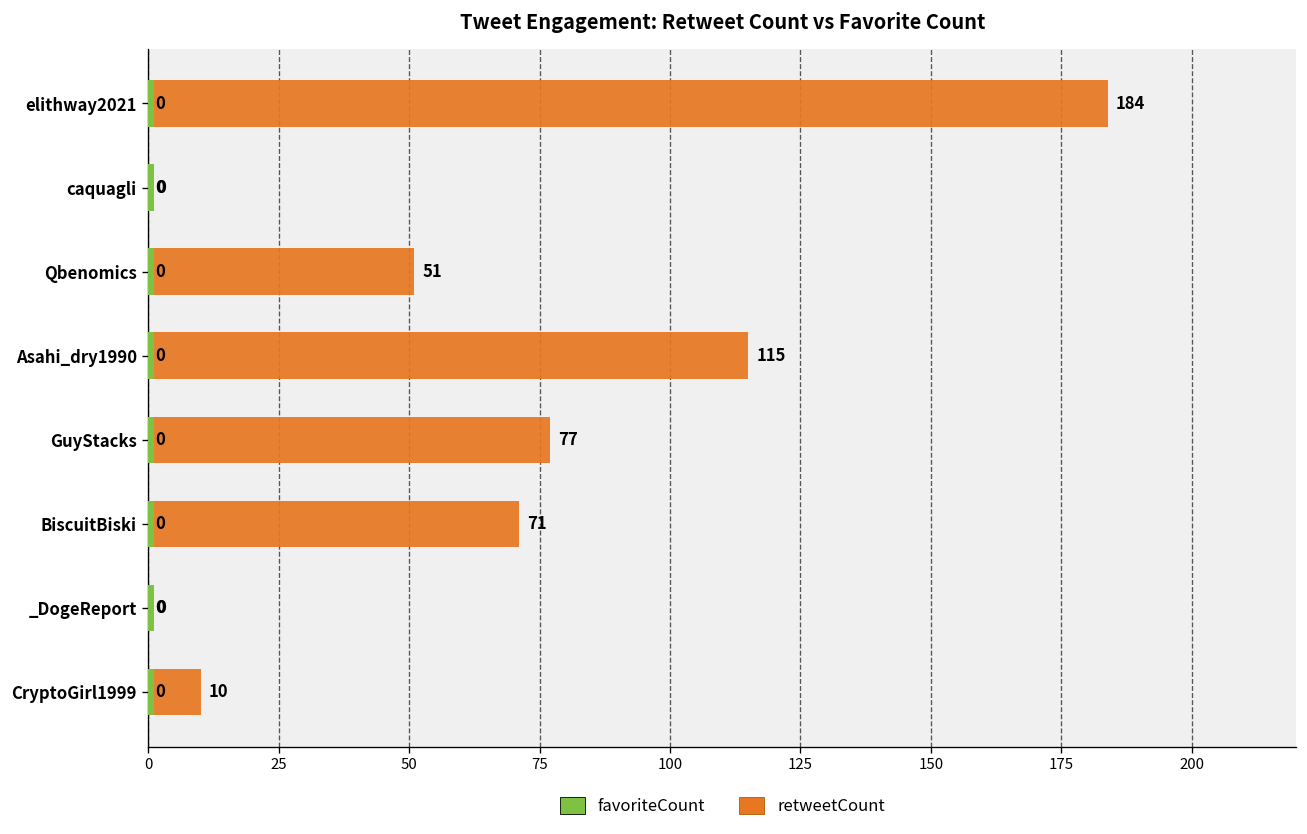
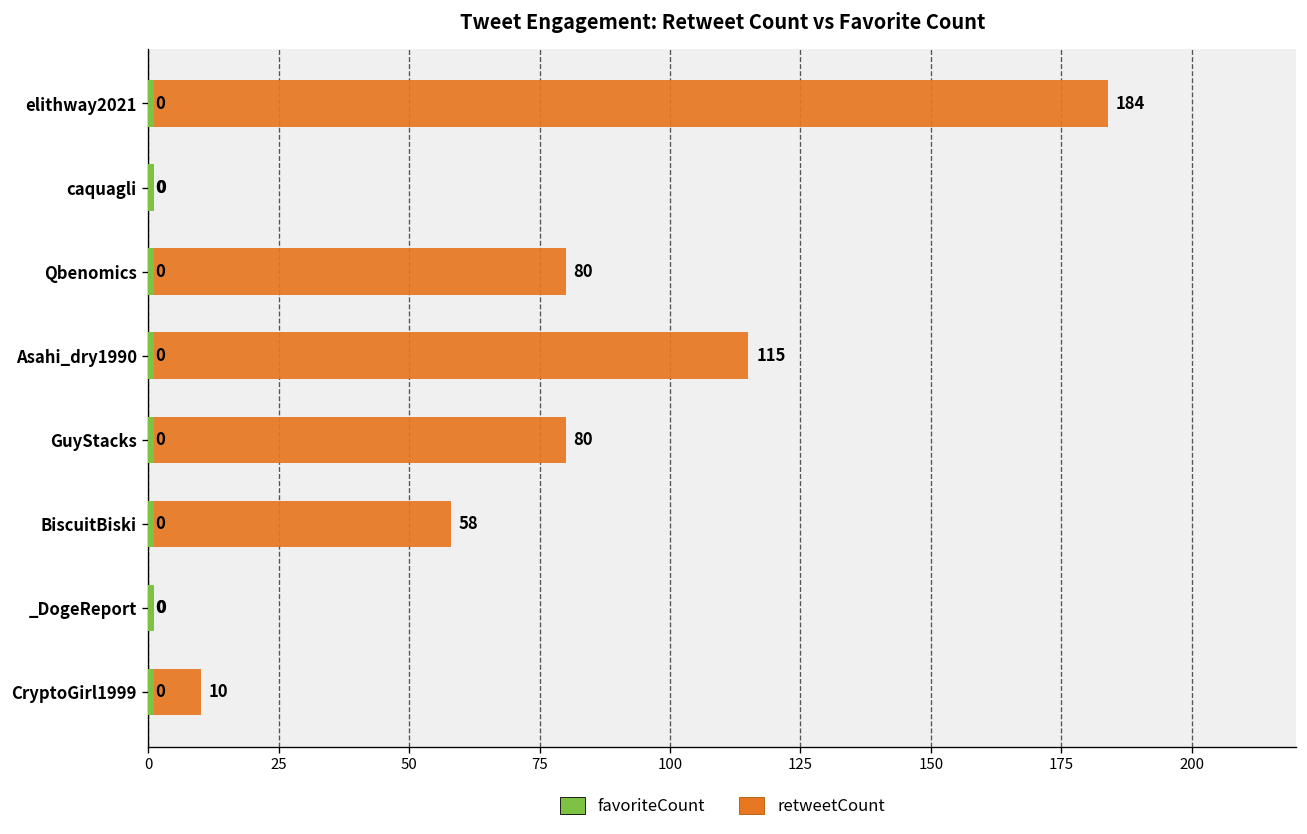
  {
    "retweetCount": {
      "elithway2021": 184,
-     "Qbenomics": 51,
+     "Qbenomics": 80,
      "Asahi_dry1990": 115,
-     "GuyStacks": 77,
-     "BiscuitBiski": 71,
+     "GuyStacks": 80,
+     "BiscuitBiski": 58,
      "CryptoGirl1999": 10
    }
  }
